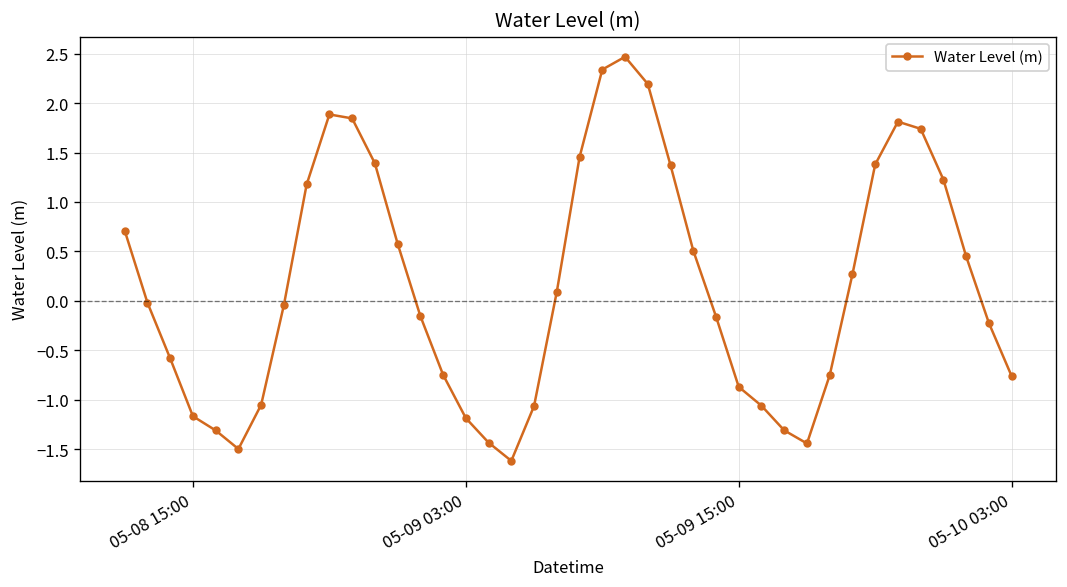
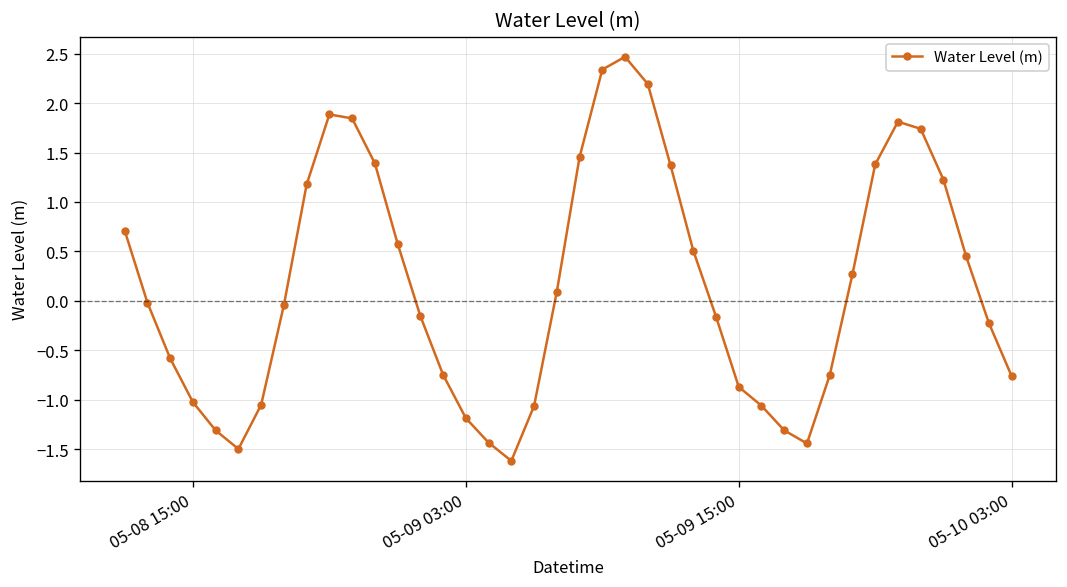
  {
-   "05-08 15:00": -1.2,
+   "05-08 15:00": -1.0,
    "05-09 03:00": -1.2,
    "05-09 15:00": -0.9,
    "05-10 03:00": -0.8
  }
